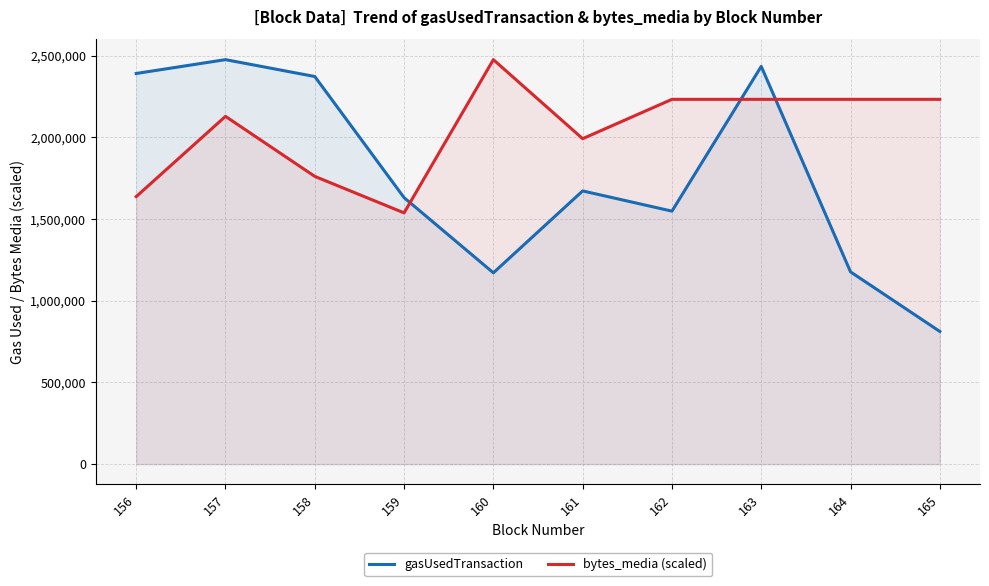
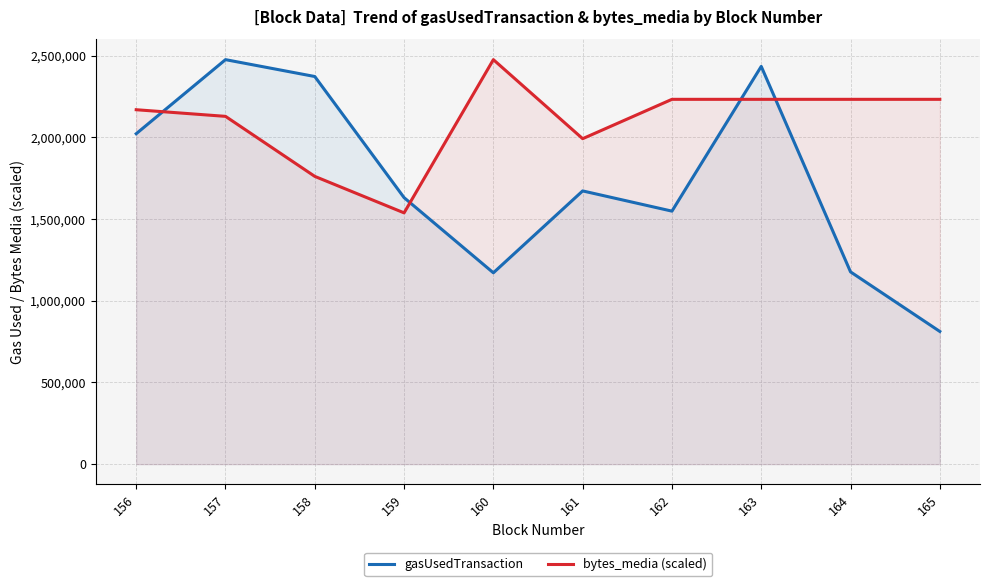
  {
    "gasUsedTransaction": {
-     "156": "2,390,000",
+     "156": "2,020,000",
      "157": "2,470,000",
      "158": "2,370,000",
      "159": "1,630,000",
      "160": "1,170,000",
      "161": "1,670,000",
      "162": "1,550,000",
      "163": "2,430,000",
      "164": "1,180,000",
      "165": "810,000"
    },
    "bytes_media (scaled)": {
-     "156": "1,640,000",
+     "156": "2,170,000",
      "157": "2,130,000",
      "158": "1,760,000",
      "159": "1,540,000",
      "160": "2,470,000",
      "161": "1,990,000",
      "162": "2,230,000",
      "163": "2,230,000",
      "164": "2,230,000",
      "165": "2,230,000"
    }
  }
